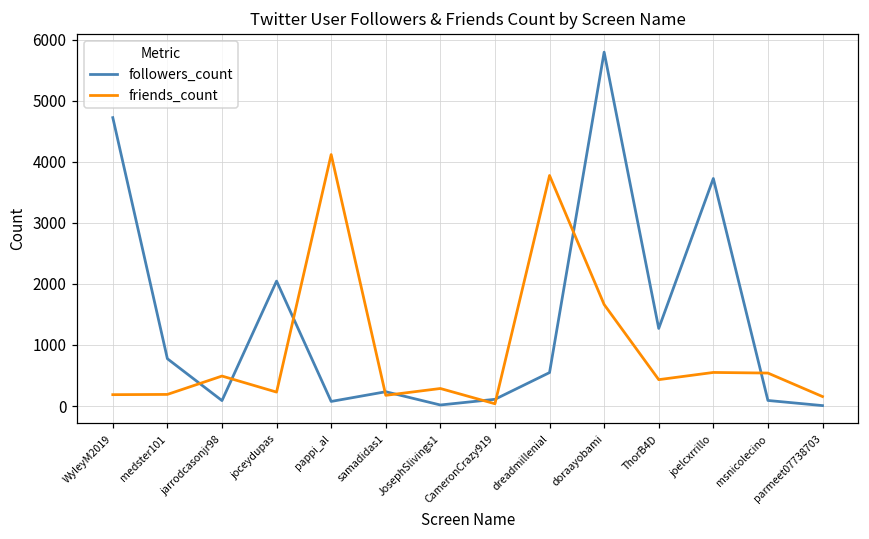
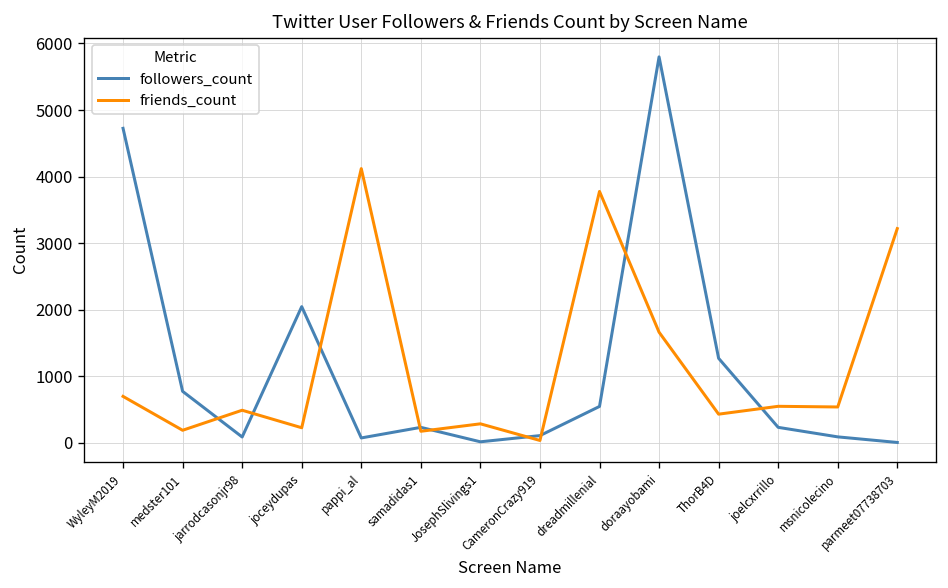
  {
    "followers_count": {
      "WyleyM2019": 4700,
      "medster101": 800,
      "jarrodcasonjr98": 100,
      "joceydupas": 2000,
      "pappi_al": 100,
      "samadidas1": 200,
      "JosephSlivings1": 0,
      "CameronCrazy919": 100,
      "dreadmillenial": 500,
      "doraayobami": 5800,
      "ThorB4D": 1300,
-     "joelcxrrillo": 3700,
+     "joelcxrrillo": 200,
      "msnicolecino": 100,
      "parmeet07738703": 0
    },
    "friends_count": {
-     "WyleyM2019": 200,
+     "WyleyM2019": 700,
      "medster101": 200,
      "jarrodcasonjr98": 500,
      "joceydupas": 200,
      "pappi_al": 4100,
      "samadidas1": 200,
      "JosephSlivings1": 300,
      "CameronCrazy919": 0,
      "dreadmillenial": 3800,
      "doraayobami": 1700,
      "ThorB4D": 400,
      "joelcxrrillo": 600,
      "msnicolecino": 500,
-     "parmeet07738703": 200
+     "parmeet07738703": 3200
    }
  }
